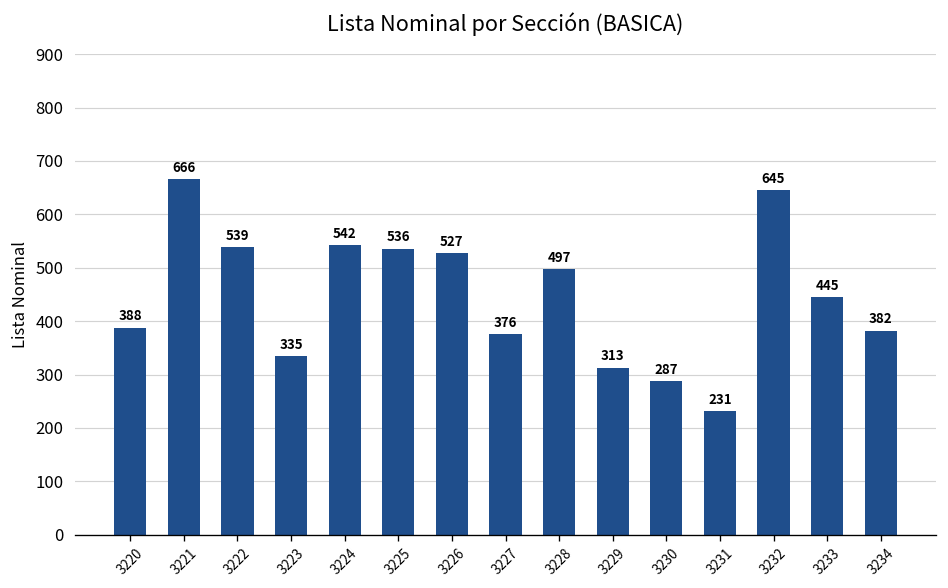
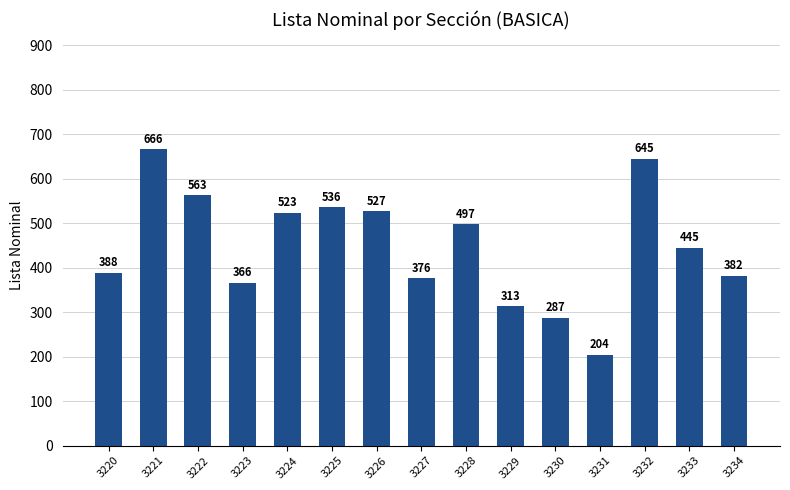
  {
    "3220": 388,
    "3221": 666,
-   "3222": 539,
-   "3223": 335,
-   "3224": 542,
+   "3222": 563,
+   "3223": 366,
+   "3224": 523,
    "3225": 536,
    "3226": 527,
    "3227": 376,
    "3228": 497,
    "3229": 313,
    "3230": 287,
-   "3231": 231,
+   "3231": 204,
    "3232": 645,
    "3233": 445,
    "3234": 382
  }
